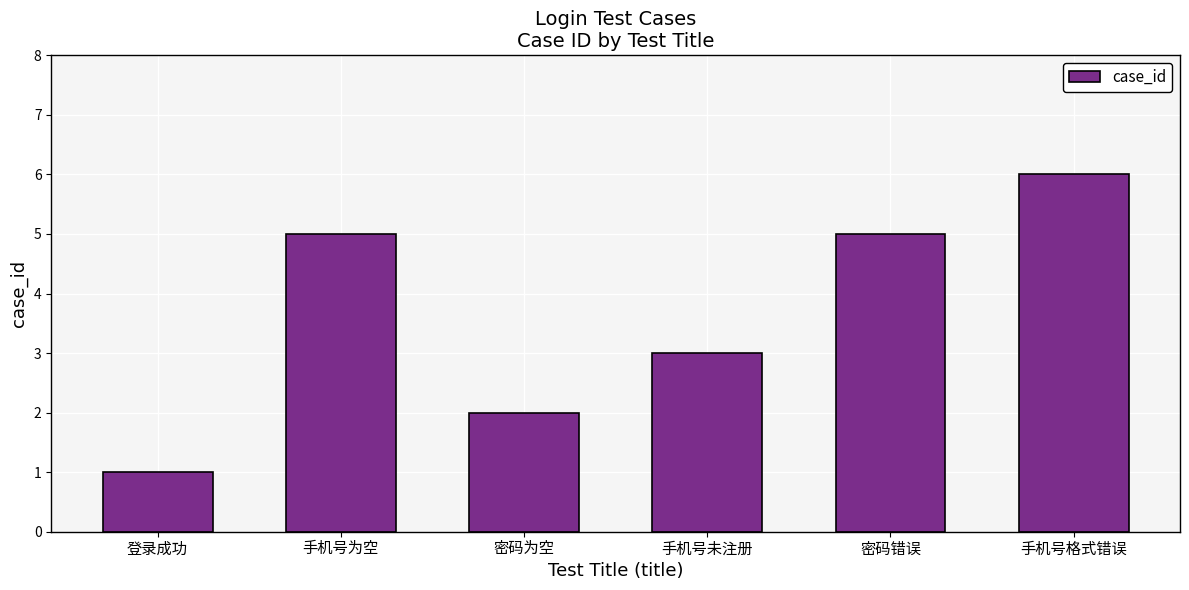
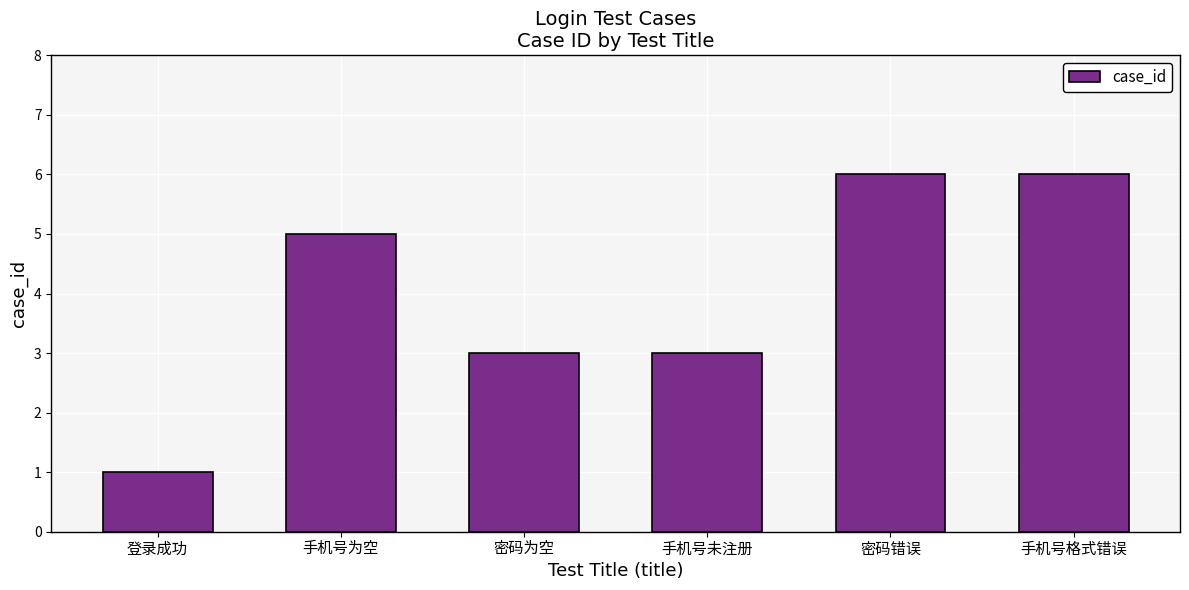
  {
    "登录成功": 1,
    "手机号为空": 5,
-   "密码为空": 2,
+   "密码为空": 3,
    "手机号未注册": 3,
-   "密码错误": 5,
+   "密码错误": 6,
    "手机号格式错误": 6
  }
